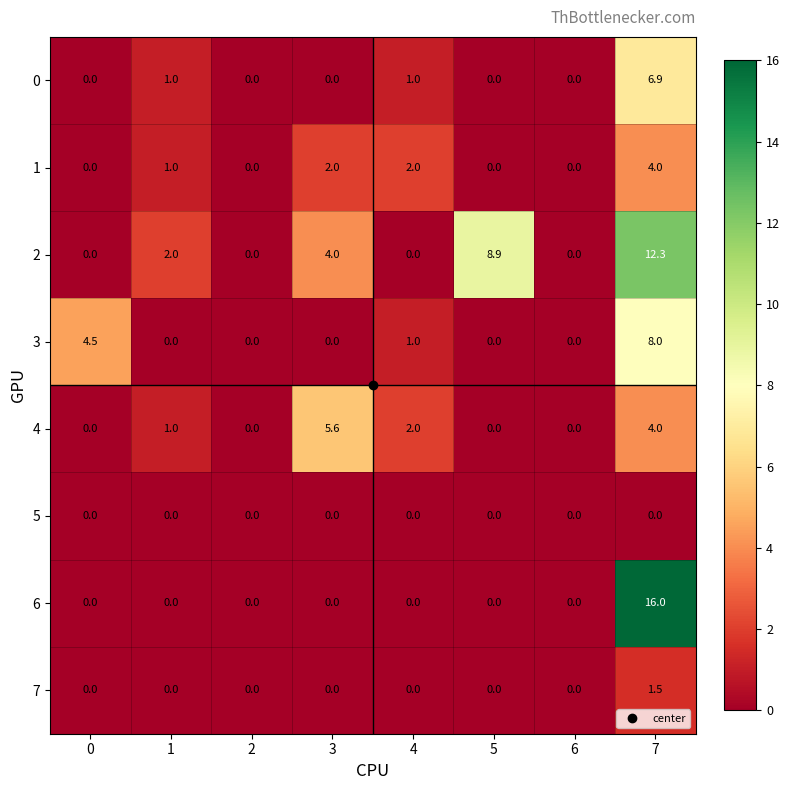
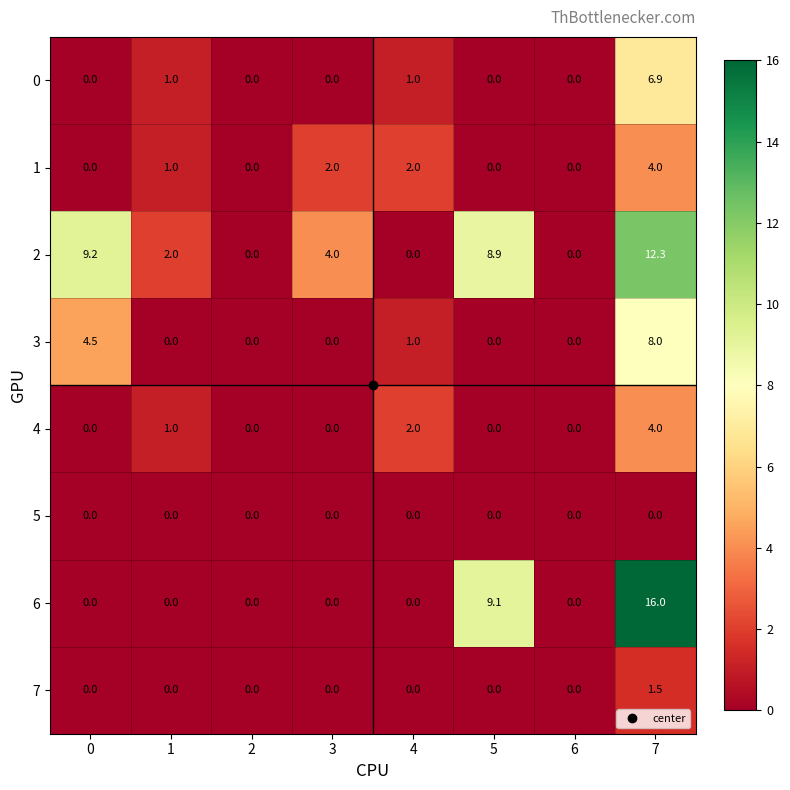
  {
    "0": {
      "0": 0.0,
      "1": 1.0,
      "2": 0.0,
      "3": 0.0,
      "4": 1.0,
      "5": 0.0,
      "6": 0.0,
      "7": 6.9
    },
    "1": {
      "0": 0.0,
      "1": 1.0,
      "2": 0.0,
      "3": 2.0,
      "4": 2.0,
      "5": 0.0,
      "6": 0.0,
      "7": 4.0
    },
    "2": {
-     "0": 0.0,
+     "0": 9.2,
      "1": 2.0,
      "2": 0.0,
      "3": 4.0,
      "4": 0.0,
      "5": 8.9,
      "6": 0.0,
      "7": 12.3
    },
    "3": {
      "0": 4.5,
      "1": 0.0,
      "2": 0.0,
      "3": 0.0,
      "4": 1.0,
      "5": 0.0,
      "6": 0.0,
      "7": 8.0
    },
    "4": {
      "0": 0.0,
      "1": 1.0,
      "2": 0.0,
-     "3": 5.6,
+     "3": 0.0,
      "4": 2.0,
      "5": 0.0,
      "6": 0.0,
      "7": 4.0
    },
    "5": {
      "0": 0.0,
      "1": 0.0,
      "2": 0.0,
      "3": 0.0,
      "4": 0.0,
      "5": 0.0,
      "6": 0.0,
      "7": 0.0
    },
    "6": {
      "0": 0.0,
      "1": 0.0,
      "2": 0.0,
      "3": 0.0,
      "4": 0.0,
-     "5": 0.0,
+     "5": 9.1,
      "6": 0.0,
      "7": 16.0
    },
    "7": {
      "0": 0.0,
      "1": 0.0,
      "2": 0.0,
      "3": 0.0,
      "4": 0.0,
      "5": 0.0,
      "6": 0.0,
      "7": 1.5
    }
  }
